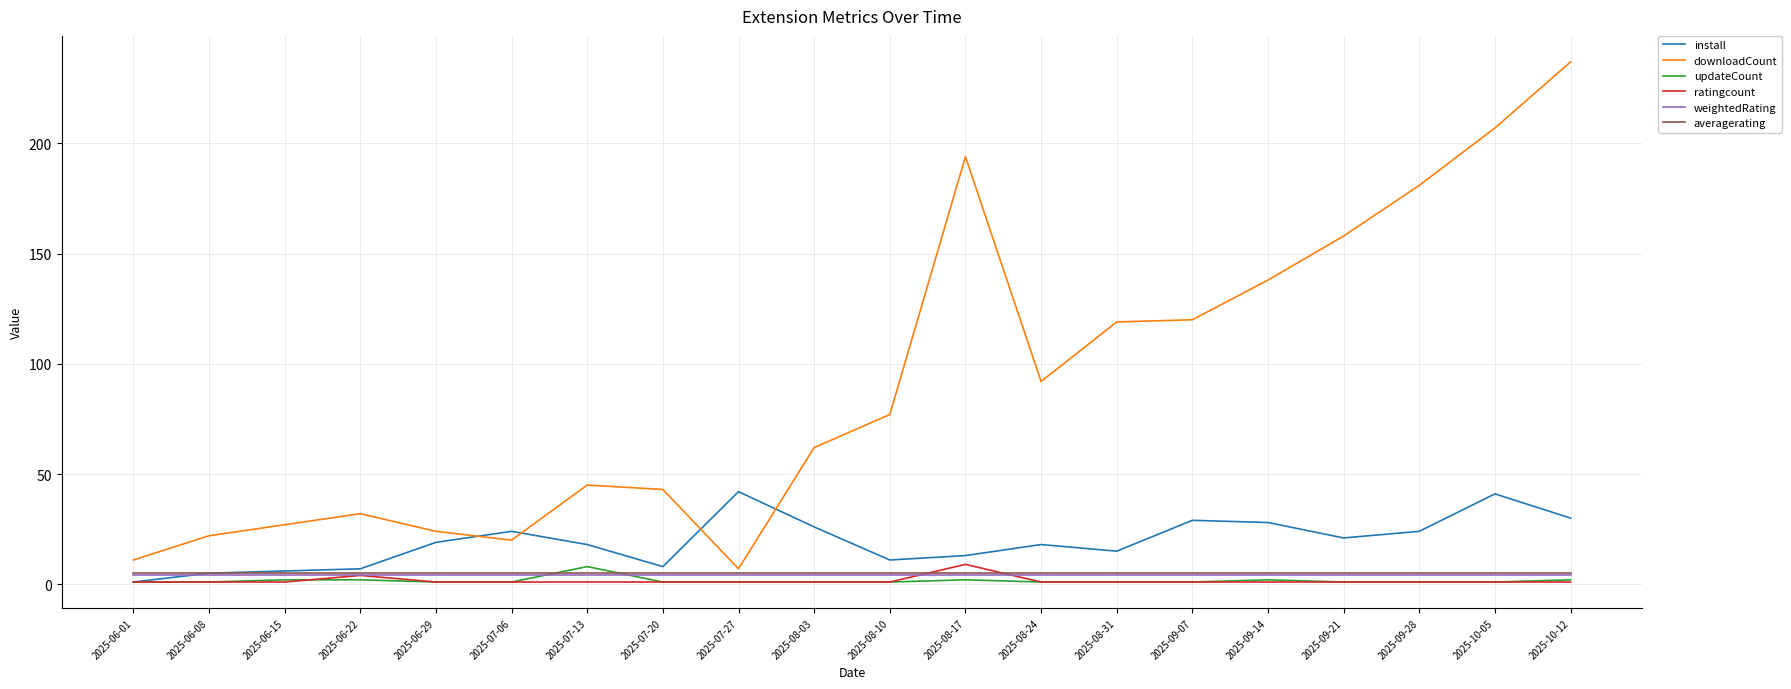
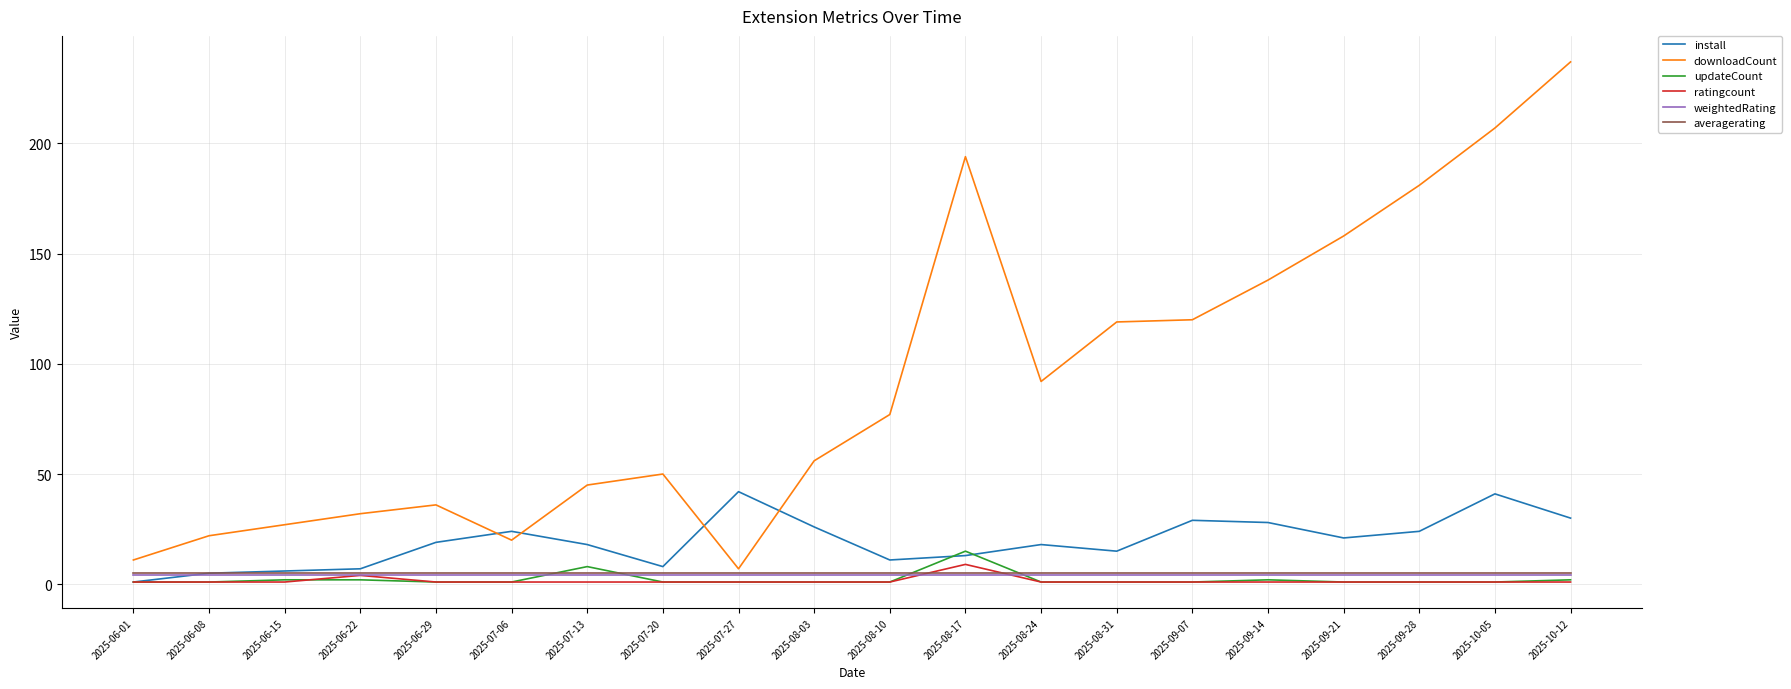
  {
    "install": {
      "2025-06-22": 7,
      "2025-06-29": 19,
      "2025-07-06": 24,
      "2025-07-13": 18,
      "2025-07-20": 8,
      "2025-07-27": 42,
      "2025-08-03": 26,
      "2025-08-10": 11,
      "2025-08-17": 13,
      "2025-08-24": 18,
      "2025-08-31": 15,
      "2025-09-07": 29,
      "2025-09-14": 28,
      "2025-09-21": 21,
      "2025-09-28": 24,
      "2025-10-05": 41,
      "2025-10-12": 30
    },
    "downloadCount": {
      "2025-06-01": 11,
      "2025-06-08": 22,
      "2025-06-15": 27,
      "2025-06-22": 32,
-     "2025-06-29": 24,
+     "2025-06-29": 36,
      "2025-07-06": 20,
      "2025-07-13": 45,
-     "2025-07-20": 43,
+     "2025-07-20": 50,
      "2025-07-27": 7,
-     "2025-08-03": 62,
+     "2025-08-03": 56,
      "2025-08-10": 77,
      "2025-08-17": 194,
      "2025-08-24": 92,
      "2025-08-31": 119,
      "2025-09-07": 120,
      "2025-09-14": 138,
      "2025-09-21": 158,
      "2025-09-28": 181,
      "2025-10-05": 207,
      "2025-10-12": 237
    },
    "updateCount": {
      "2025-06-22": 2,
      "2025-07-13": 8,
-     "2025-08-17": 2
+     "2025-08-17": 15
    },
    "ratingcount": {
      "2025-07-13": 1,
      "2025-08-17": 9
    }
  }
